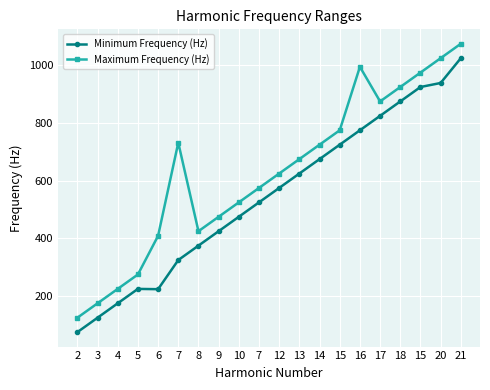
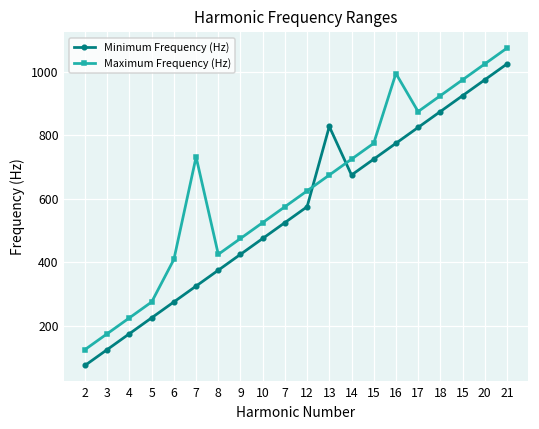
  {
    "Minimum Frequency (Hz)": {
      "2": 80,
      "3": 130,
      "4": 180,
      "5": 230,
-     "6": 220,
+     "6": 280,
      "8": 380,
      "9": 430,
      "10": 480,
      "12": 580,
-     "13": 630,
+     "13": 830,
      "14": 680,
      "16": 780,
      "17": 830,
      "18": 880,
-     "20": 940,
+     "20": 980,
      "21": 1030
    },
    "Maximum Frequency (Hz)": {
      "2": 130,
      "3": 180,
      "4": 230,
      "5": 280,
      "6": 410,
      "8": 430,
      "9": 480,
      "10": 530,
      "12": 630,
      "13": 680,
      "14": 730,
      "16": 1000,
      "17": 880,
      "18": 930,
      "20": 1030,
      "21": 1080
    }
  }
